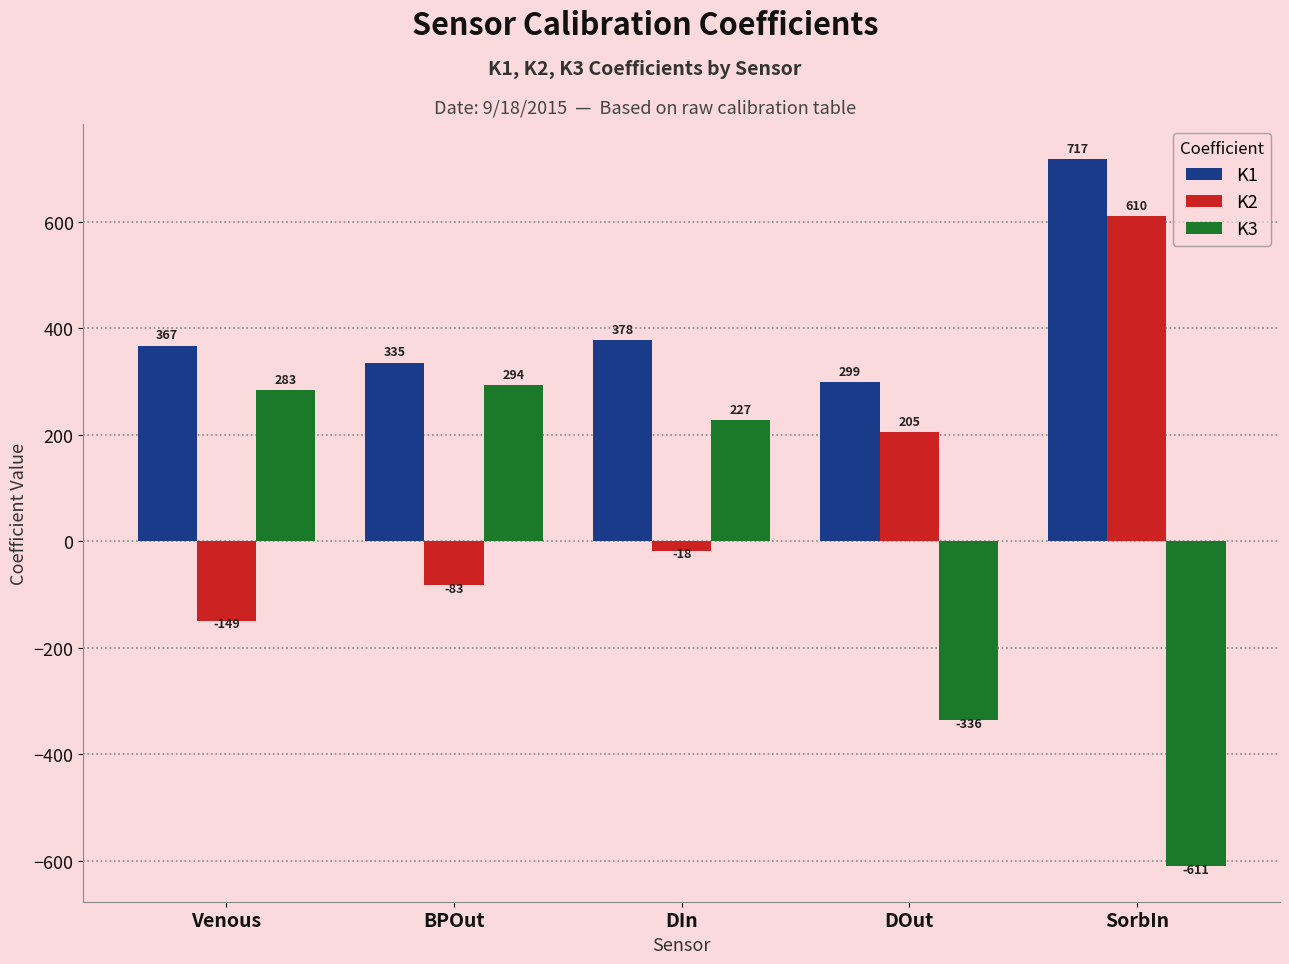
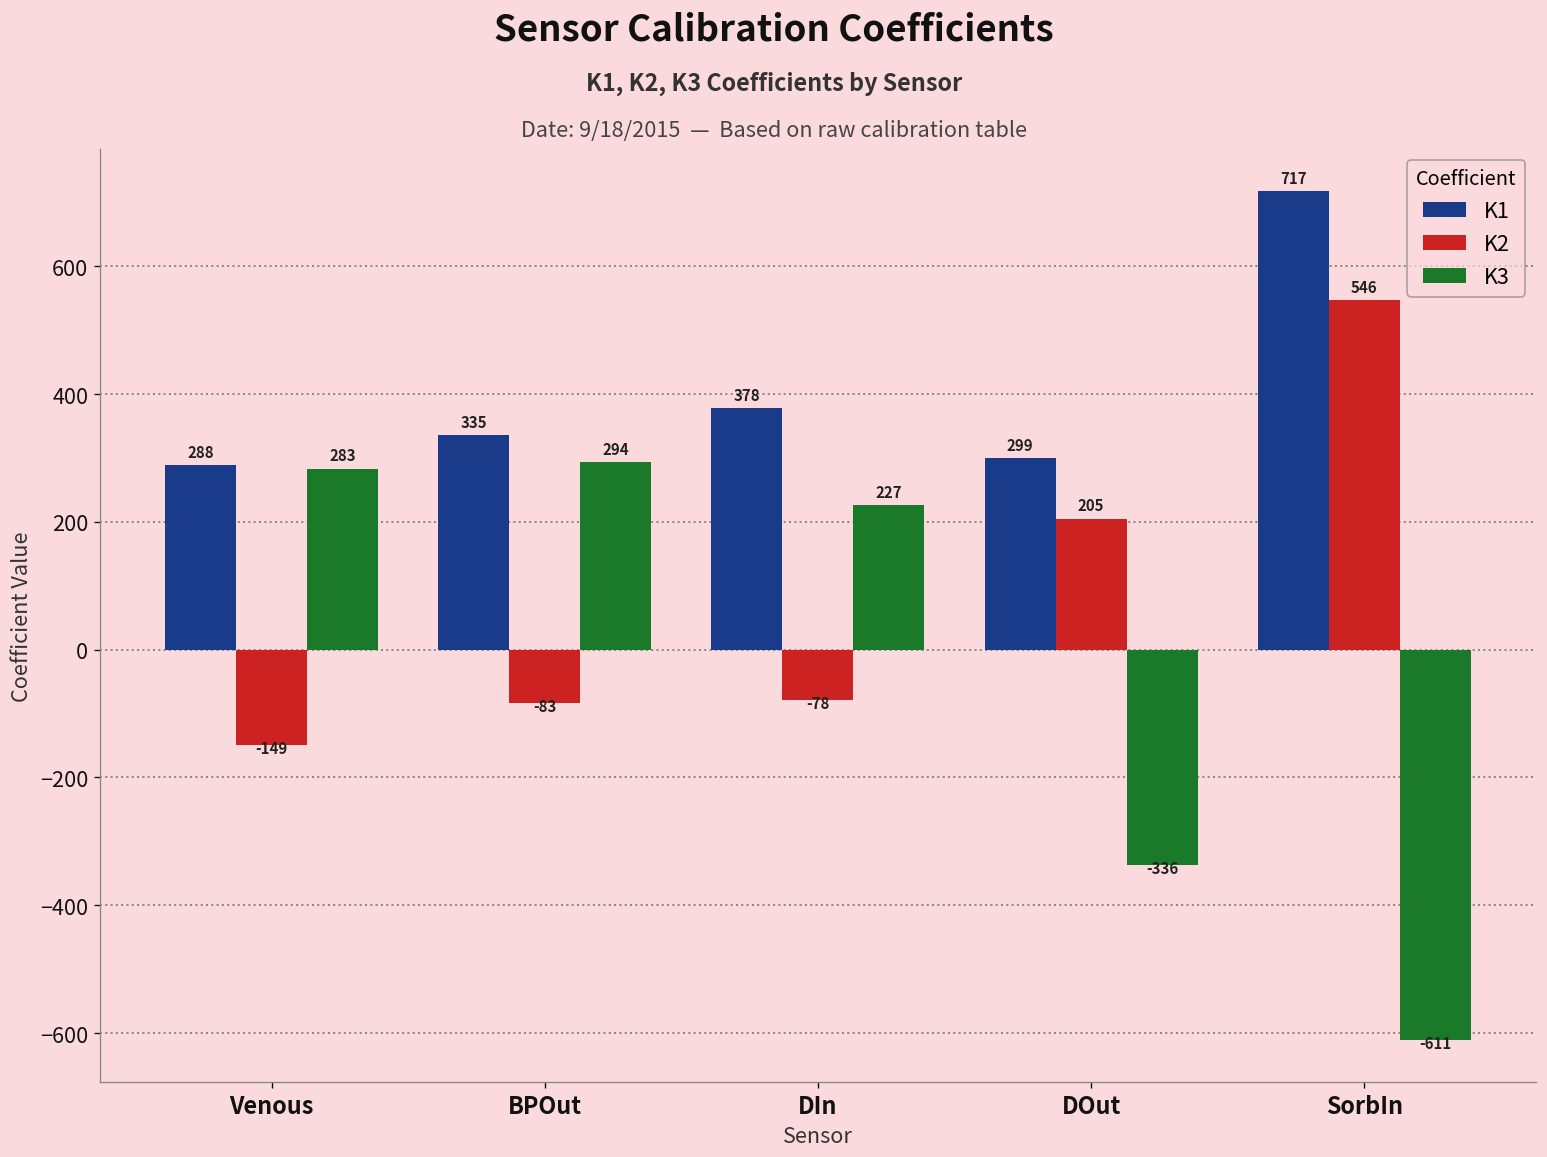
  {
    "K1": {
-     "Venous": 367,
+     "Venous": 288,
      "BPOut": 335,
      "DIn": 378,
      "DOut": 299,
      "SorbIn": 717
    },
    "K2": {
      "Venous": -149,
      "BPOut": -83,
-     "DIn": -18,
+     "DIn": -78,
      "DOut": 205,
-     "SorbIn": 610
+     "SorbIn": 546
    },
    "K3": {
      "Venous": 283,
      "BPOut": 294,
      "DIn": 227,
      "DOut": -336,
      "SorbIn": -611
    }
  }
